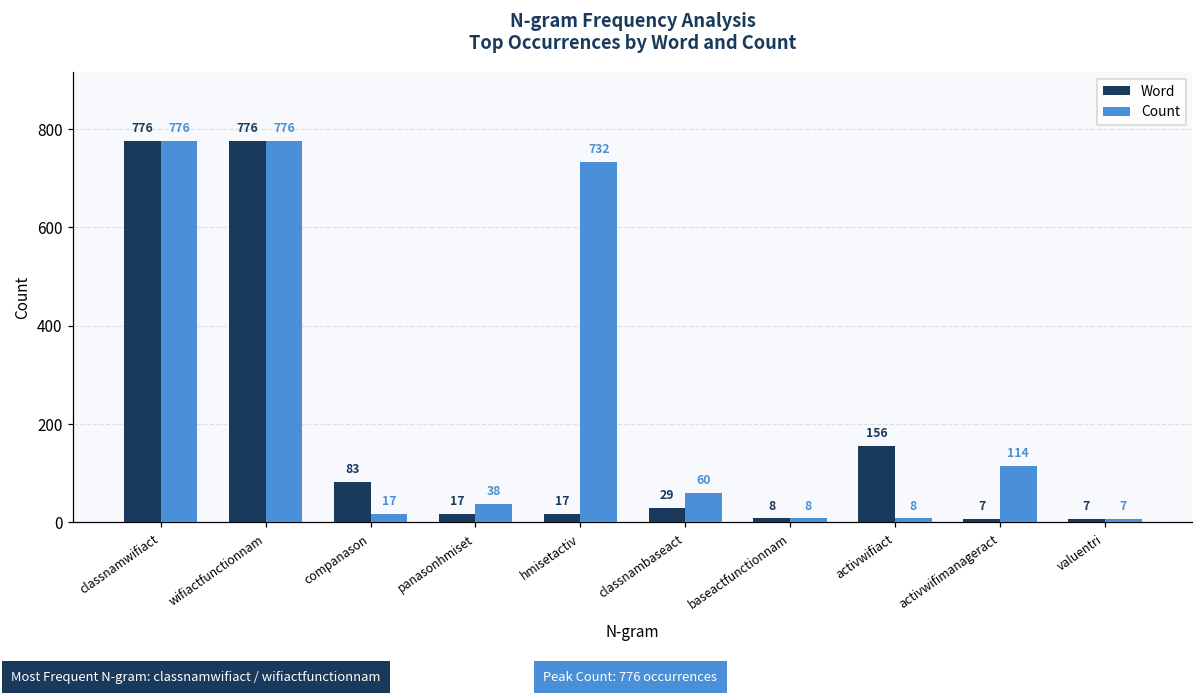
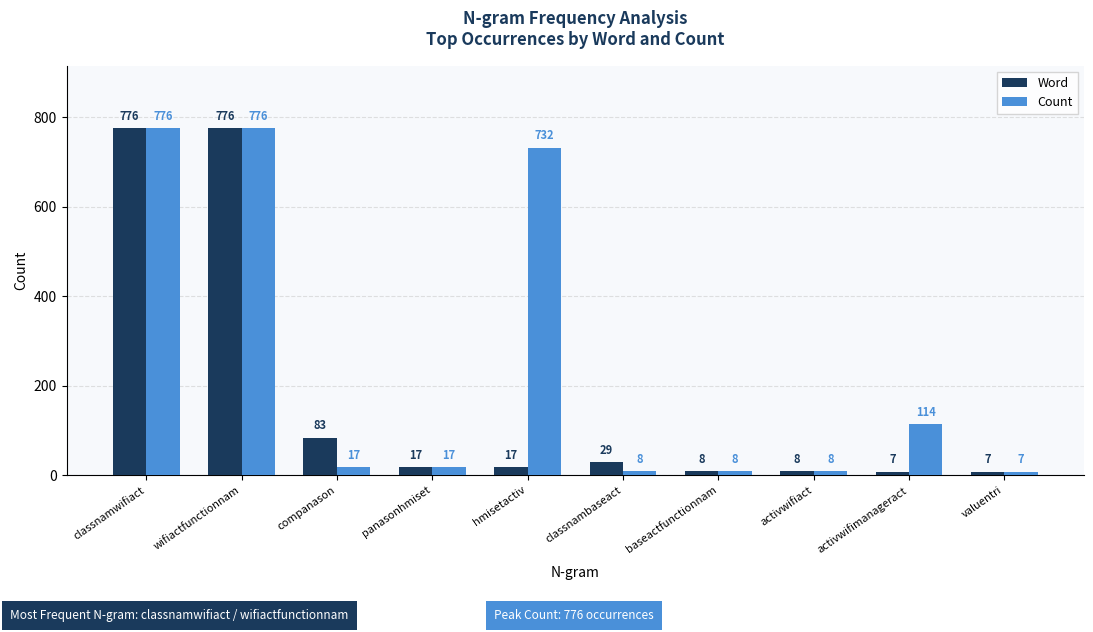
  {
    "Word": {
      "classnamwifiact": 776,
      "wifiactfunctionnam": 776,
      "companason": 83,
      "panasonhmiset": 17,
      "hmisetactiv": 17,
      "classnambaseact": 29,
      "baseactfunctionnam": 8,
-     "activwifiact": 156,
+     "activwifiact": 8,
      "activwifimanageract": 7,
      "valuentri": 7
    },
    "Count": {
      "classnamwifiact": 776,
      "wifiactfunctionnam": 776,
      "companason": 17,
-     "panasonhmiset": 38,
+     "panasonhmiset": 17,
      "hmisetactiv": 732,
-     "classnambaseact": 60,
+     "classnambaseact": 8,
      "baseactfunctionnam": 8,
      "activwifiact": 8,
      "activwifimanageract": 114,
      "valuentri": 7
    }
  }
